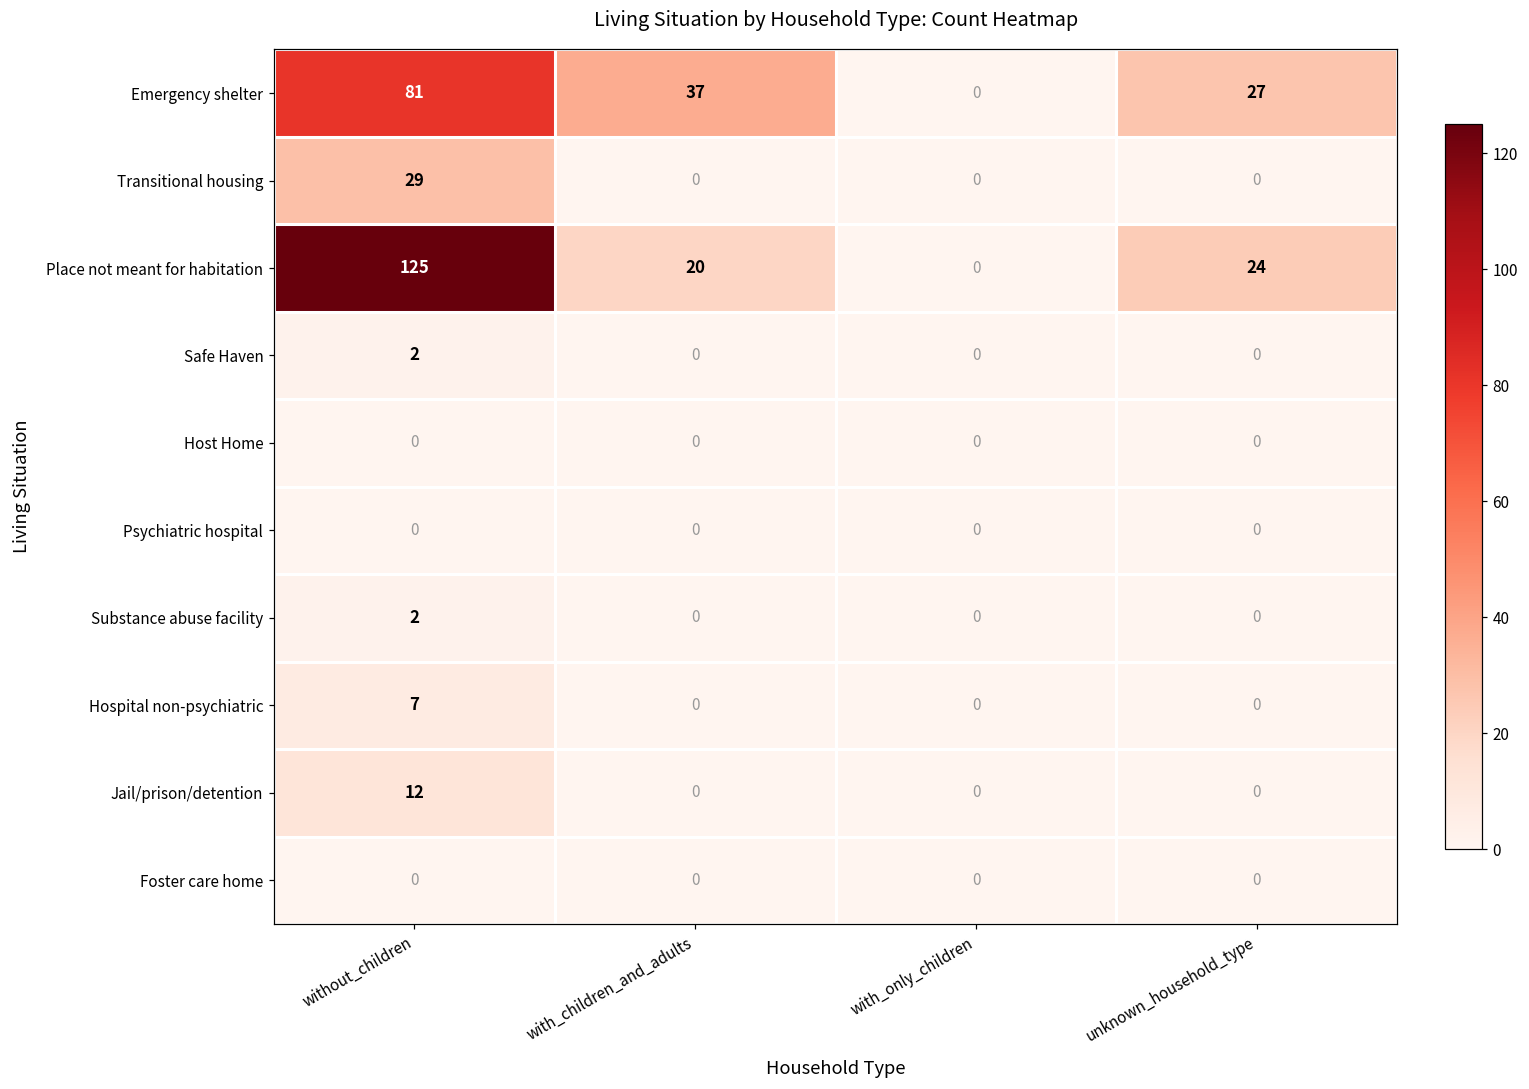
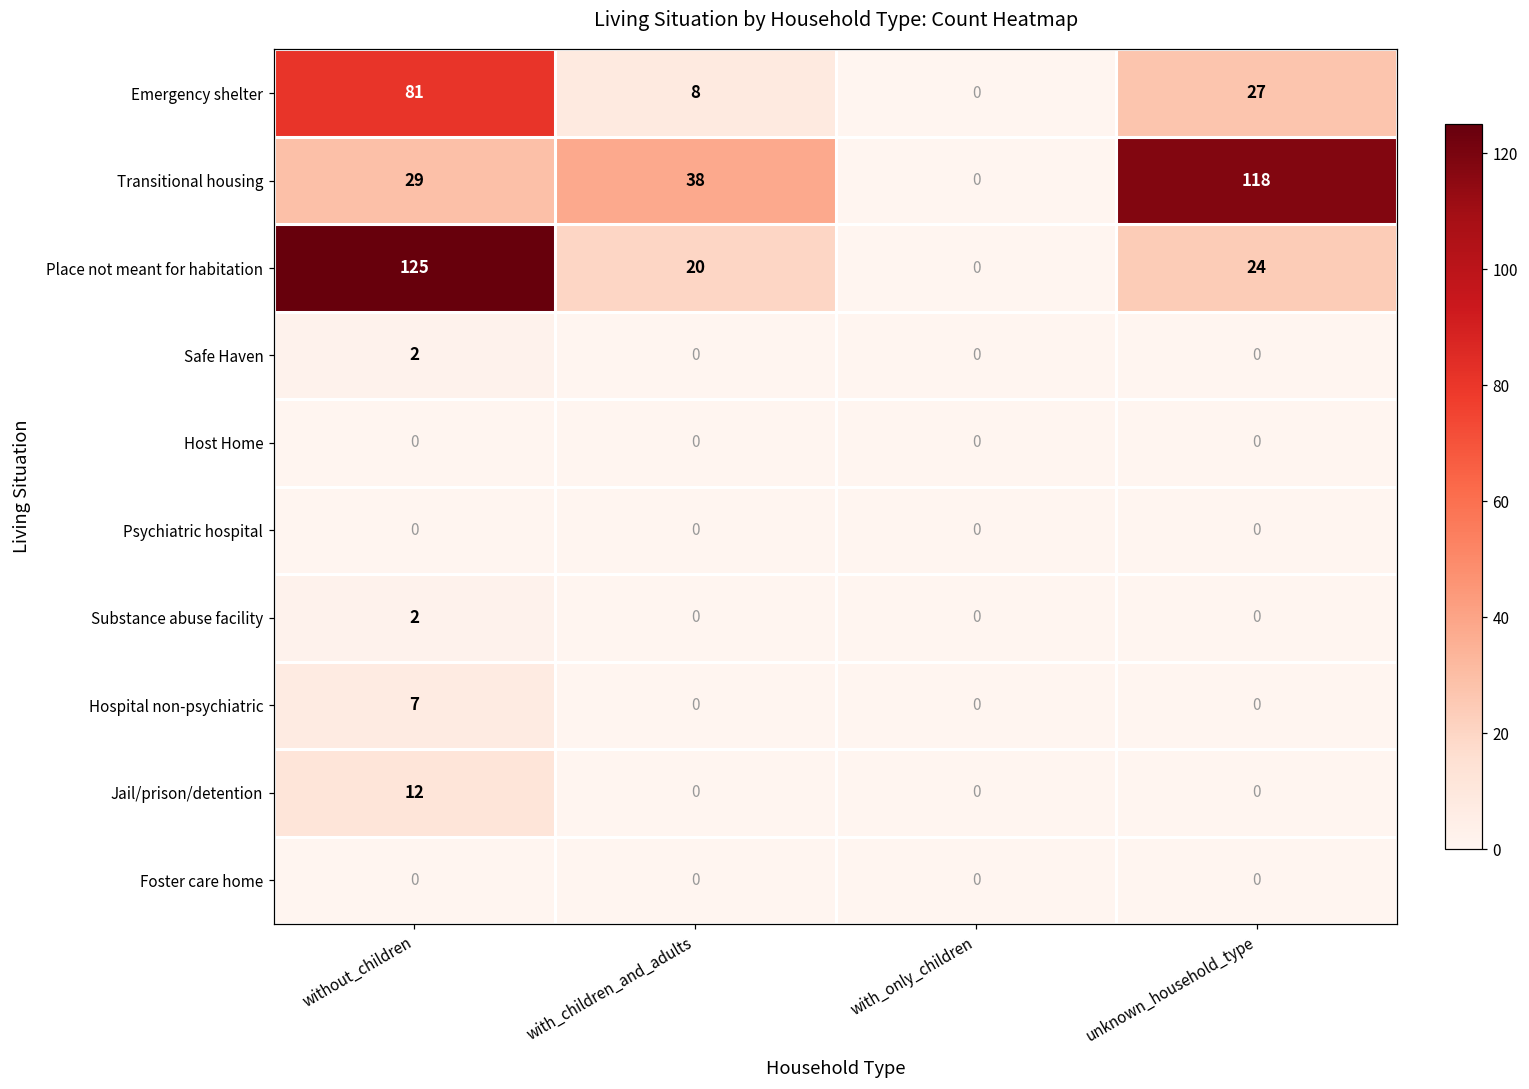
  {
    "Emergency shelter": {
      "without_children": 81,
-     "with_children_and_adults": 37,
+     "with_children_and_adults": 8,
      "with_only_children": 0,
      "unknown_household_type": 27
    },
    "Transitional housing": {
      "without_children": 29,
-     "with_children_and_adults": 0,
+     "with_children_and_adults": 38,
      "with_only_children": 0,
-     "unknown_household_type": 0
+     "unknown_household_type": 118
    },
    "Place not meant for habitation": {
      "without_children": 125,
      "with_children_and_adults": 20,
      "with_only_children": 0,
      "unknown_household_type": 24
    },
    "Safe Haven": {
      "without_children": 2,
      "with_children_and_adults": 0,
      "with_only_children": 0,
      "unknown_household_type": 0
    },
    "Host Home": {
      "without_children": 0,
      "with_children_and_adults": 0,
      "with_only_children": 0,
      "unknown_household_type": 0
    },
    "Psychiatric hospital": {
      "without_children": 0,
      "with_children_and_adults": 0,
      "with_only_children": 0,
      "unknown_household_type": 0
    },
    "Substance abuse facility": {
      "without_children": 2,
      "with_children_and_adults": 0,
      "with_only_children": 0,
      "unknown_household_type": 0
    },
    "Hospital non-psychiatric": {
      "without_children": 7,
      "with_children_and_adults": 0,
      "with_only_children": 0,
      "unknown_household_type": 0
    },
    "Jail/prison/detention": {
      "without_children": 12,
      "with_children_and_adults": 0,
      "with_only_children": 0,
      "unknown_household_type": 0
    },
    "Foster care home": {
      "without_children": 0,
      "with_children_and_adults": 0,
      "with_only_children": 0,
      "unknown_household_type": 0
    }
  }
